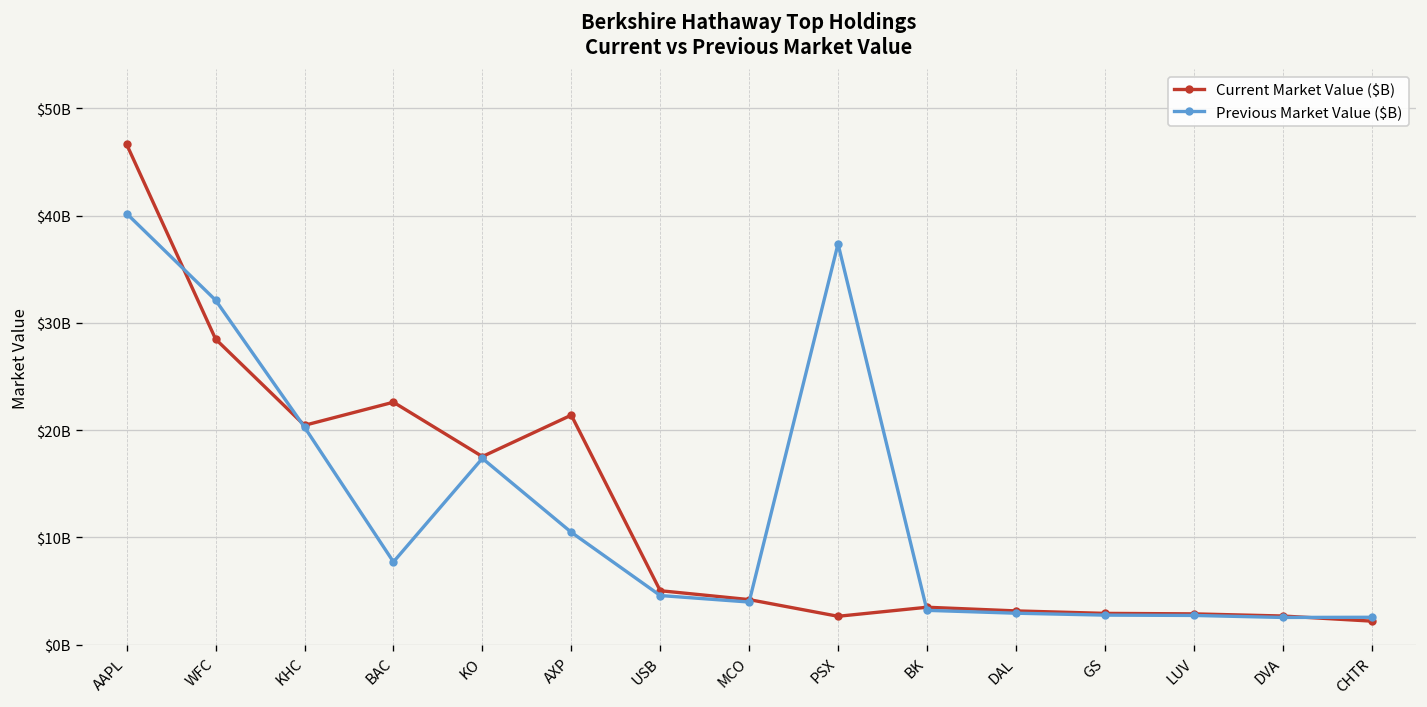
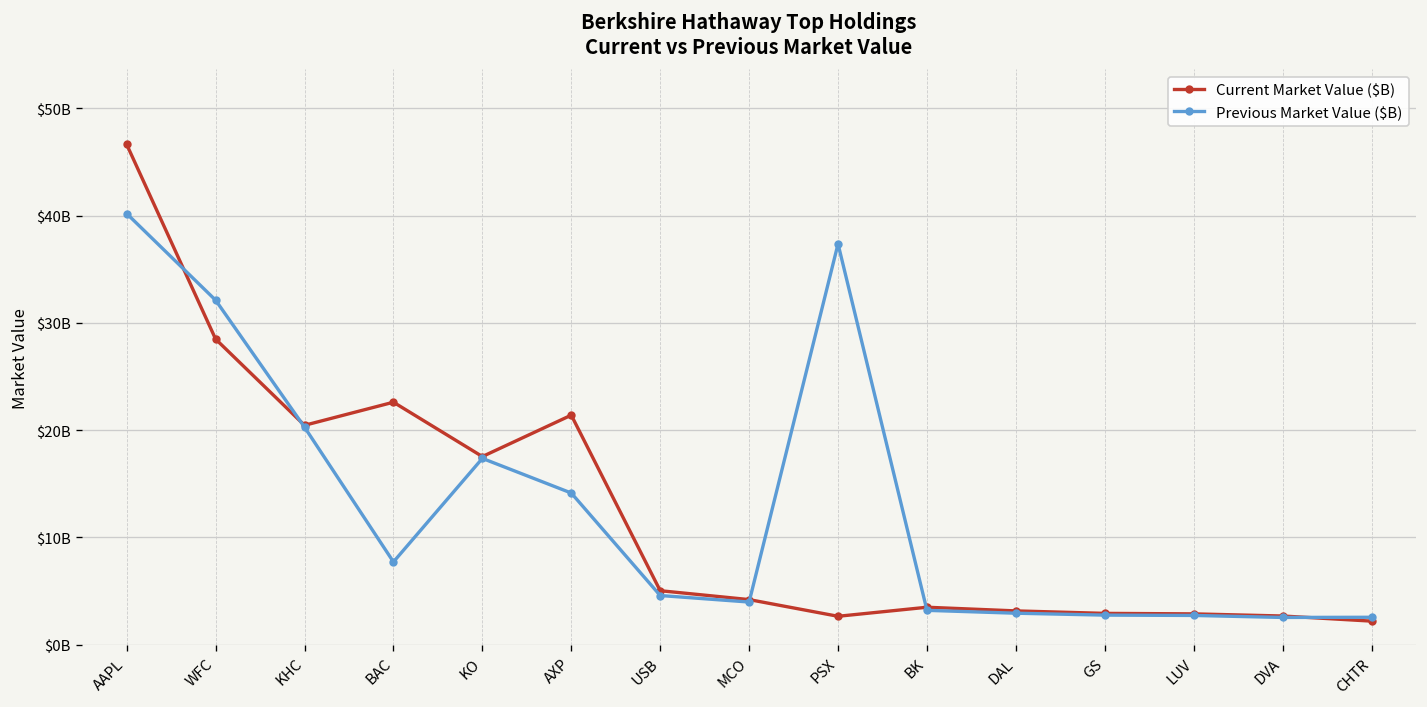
  {
    "Current Market Value ($B)": {
      "AAPL": "$47000000000",
      "WFC": "$28000000000",
      "BAC": "$23000000000",
      "AXP": "$21000000000",
      "USB": "$5000000000",
      "PSX": "$3000000000",
      "BK": "$3000000000",
      "CHTR": "$2000000000"
    },
    "Previous Market Value ($B)": {
      "AAPL": "$40000000000",
      "WFC": "$32000000000",
      "BAC": "$8000000000",
-     "AXP": "$10000000000",
+     "AXP": "$14000000000",
      "USB": "$5000000000",
      "PSX": "$37000000000",
      "BK": "$3000000000",
      "CHTR": "$3000000000"
    }
  }
